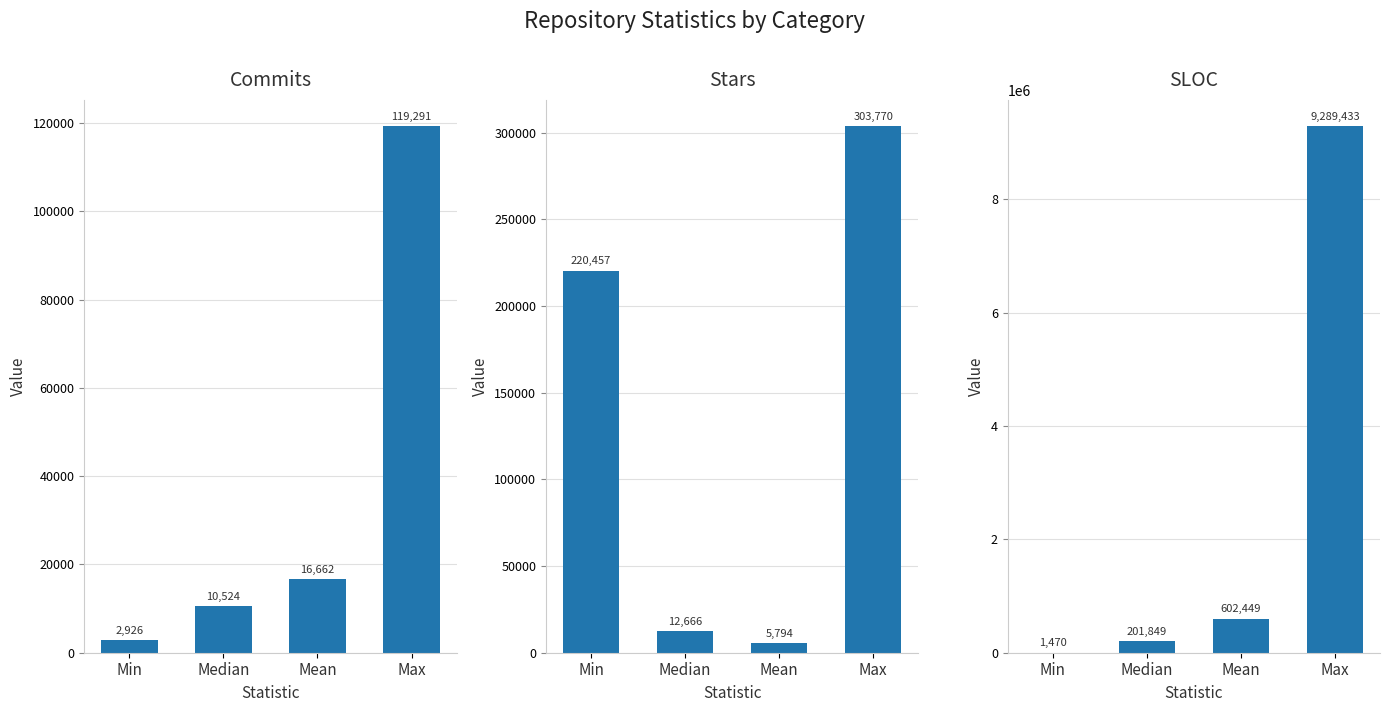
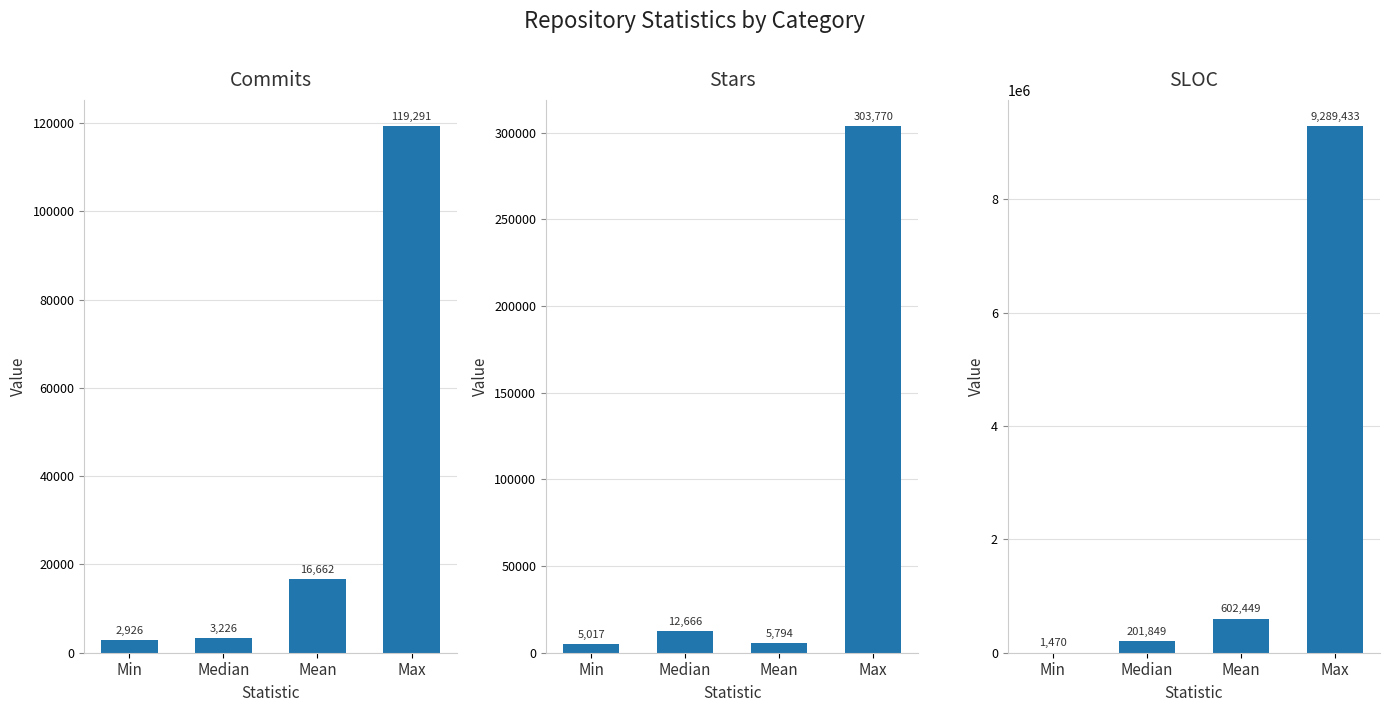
  {
    "Commits": {
      "Min": "2,926",
-     "Median": "10,524",
+     "Median": "3,226",
      "Mean": "16,662",
      "Max": "119,291"
    },
    "Stars": {
-     "Min": "220,457",
+     "Min": "5,017",
      "Median": "12,666",
      "Mean": "5,794",
      "Max": "303,770"
    },
    "SLOC": {
      "Min": "1,470",
      "Median": "201,849",
      "Mean": "602,449",
      "Max": "9,289,433"
    }
  }
